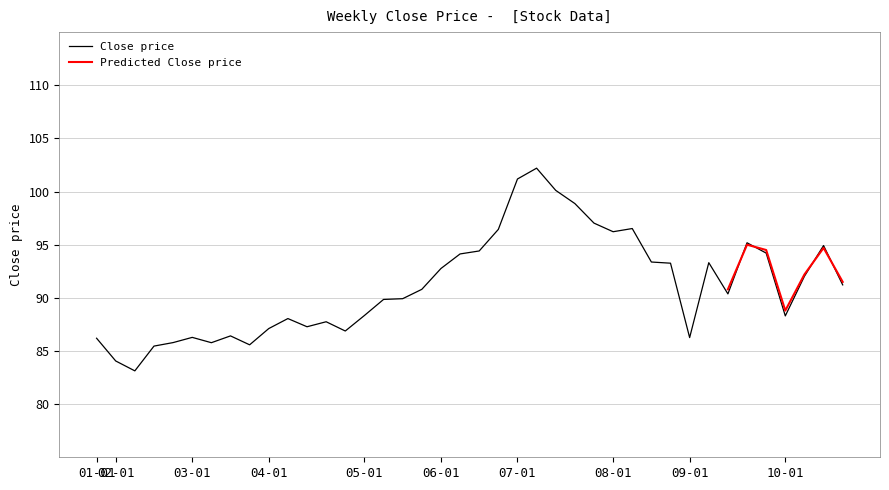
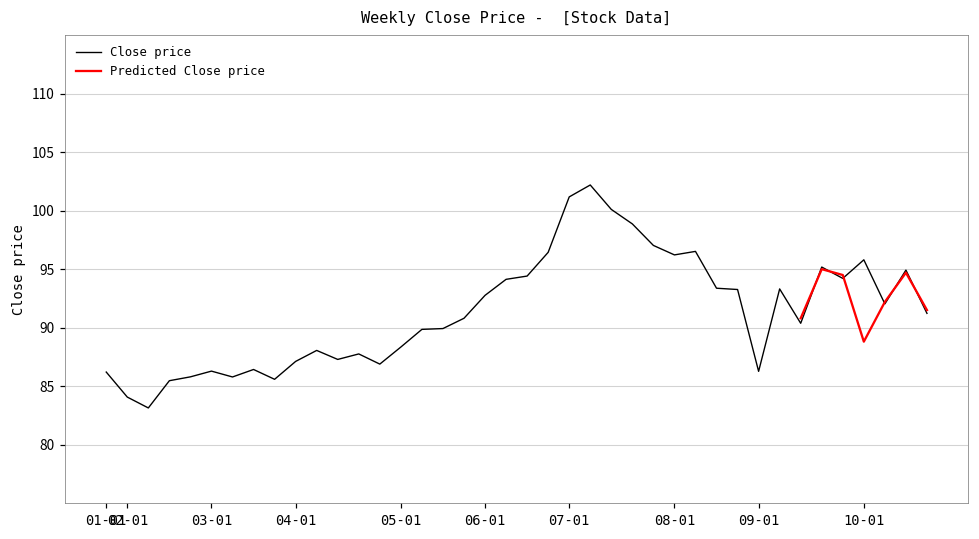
  {
    "Close price": {
      "03-01": 86.3,
      "04-01": 87.1,
      "05-01": 88.3,
      "06-01": 92.8,
      "07-01": 101.2,
      "08-01": 96.2,
      "09-01": 86.3,
-     "10-01": 88.3
+     "10-01": 95.8
    },
    "Predicted Close price": {
      "10-01": 88.8
    }
  }
